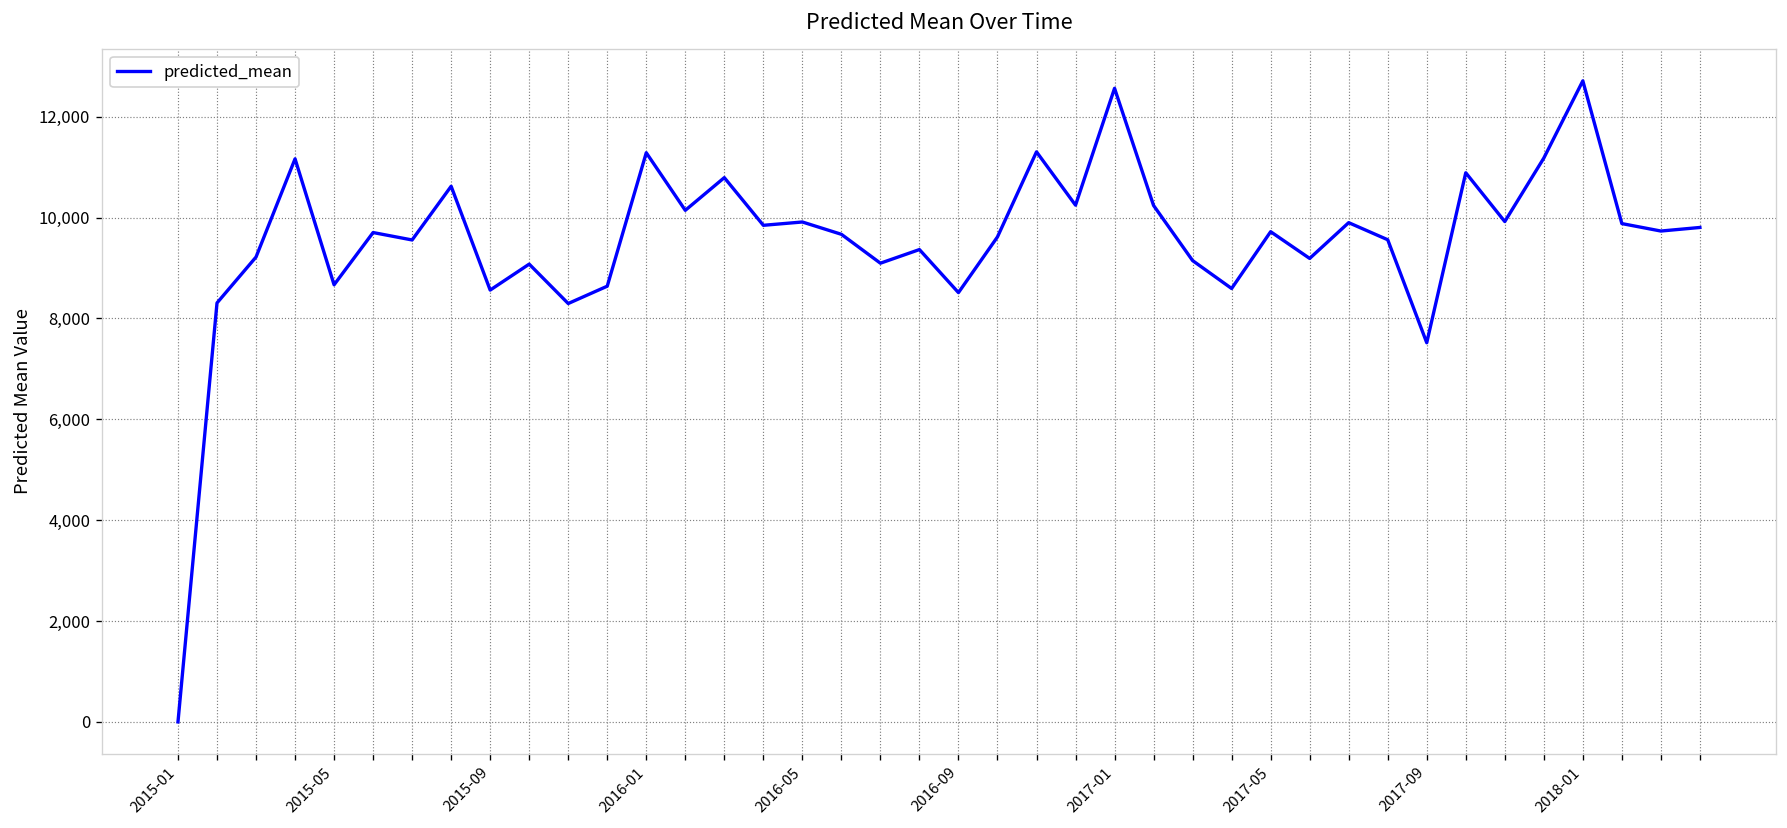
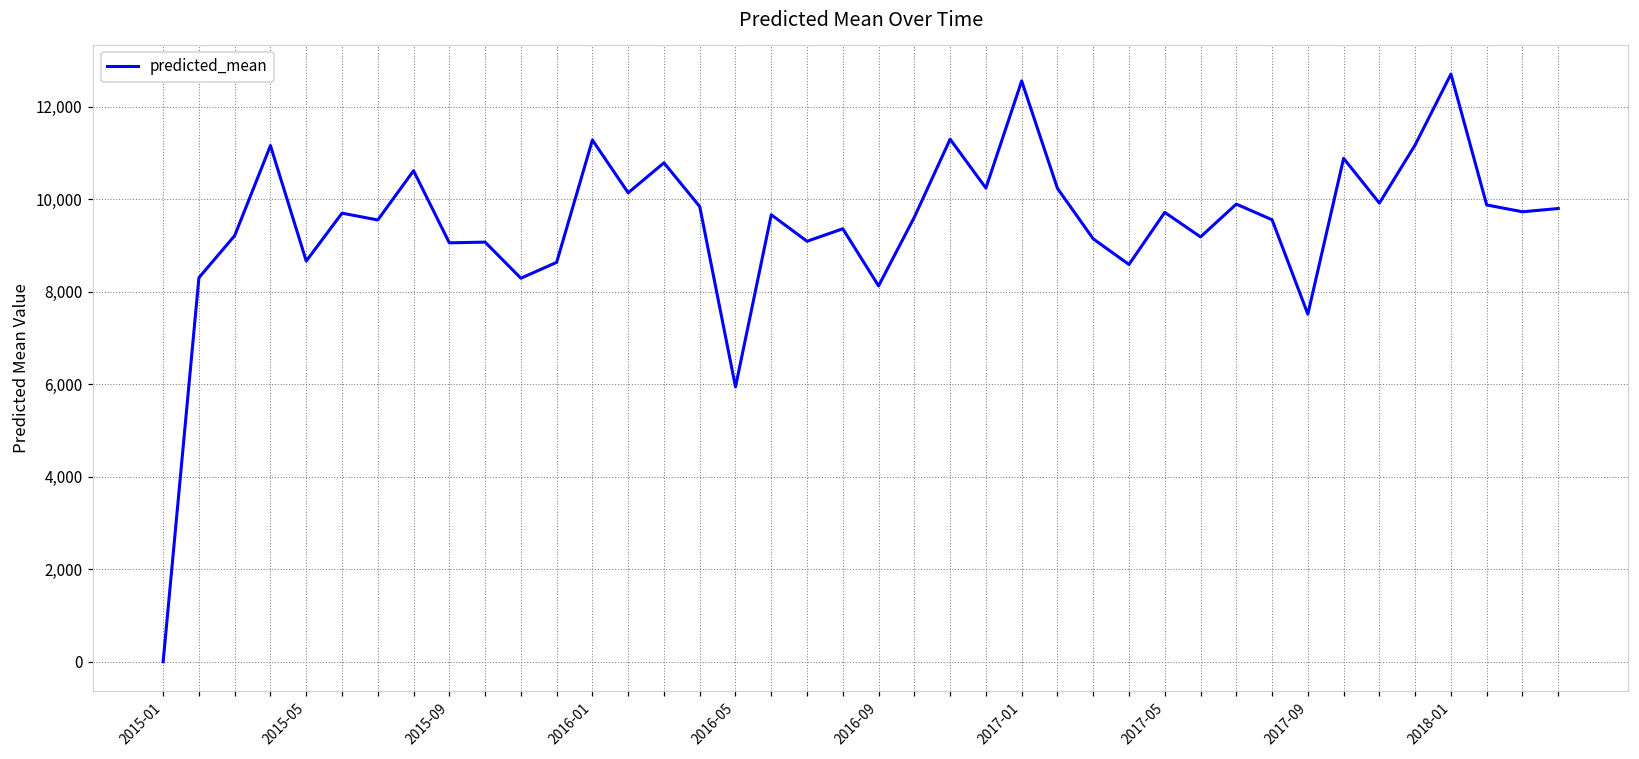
  {
    "2015-01": "0",
    "2015-05": "8,700",
-   "2015-09": "8,600",
+   "2015-09": "9,100",
    "2016-01": "11,300",
-   "2016-05": "9,900",
-   "2016-09": "8,500",
+   "2016-05": "5,900",
+   "2016-09": "8,100",
    "2017-01": "12,600",
    "2017-05": "9,700",
    "2017-09": "7,500",
    "2018-01": "12,700"
  }
